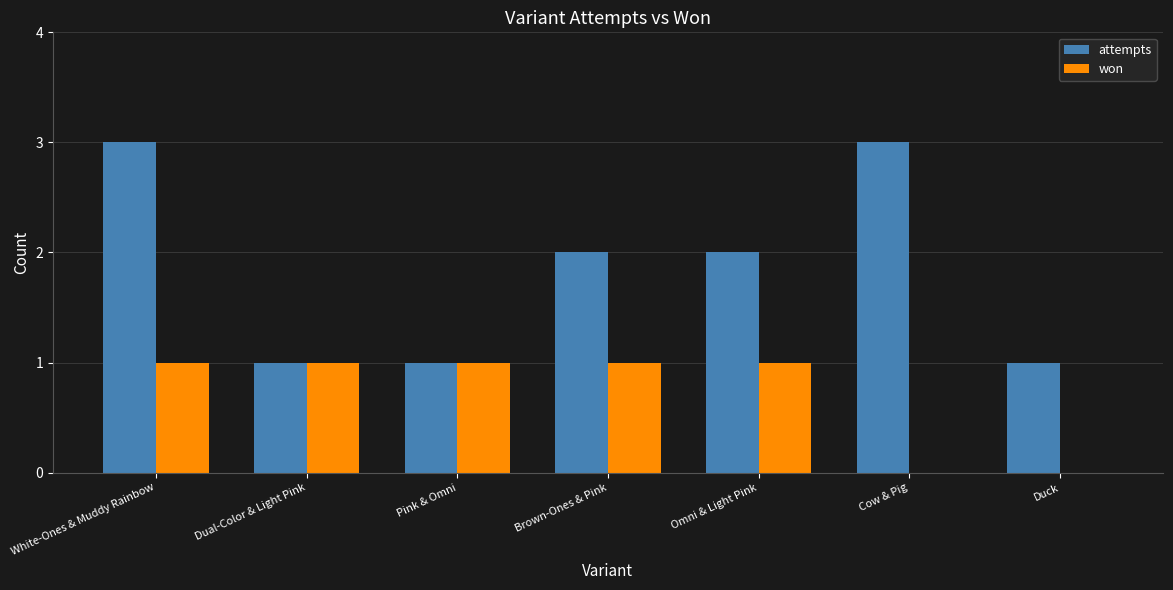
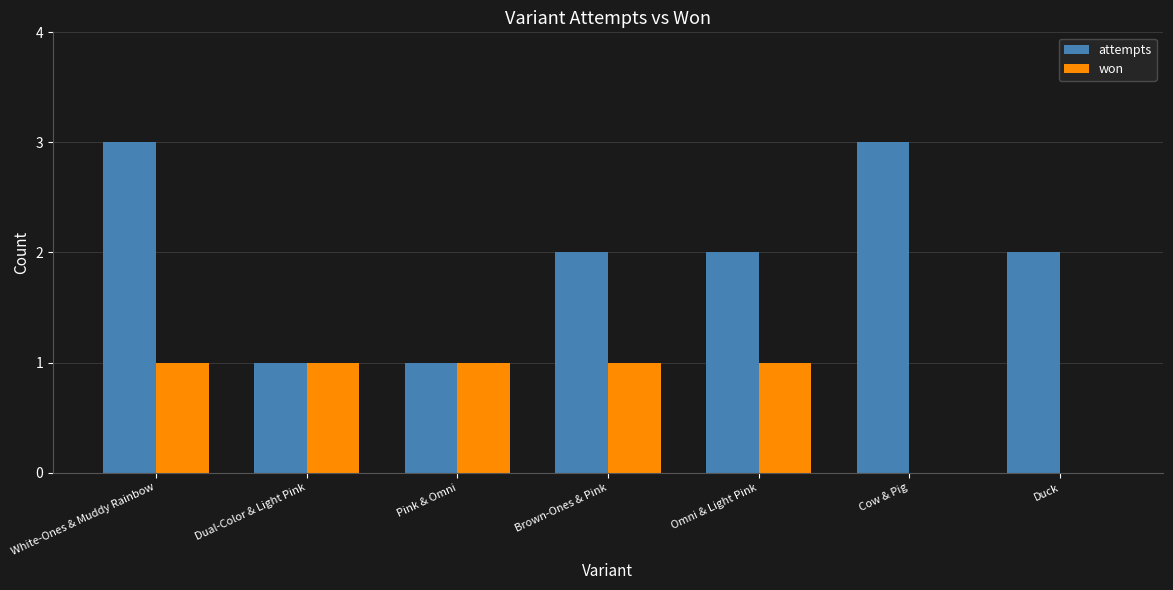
  {
    "attempts": {
      "White-Ones & Muddy Rainbow": 3,
      "Dual-Color & Light Pink": 1,
      "Pink & Omni": 1,
      "Brown-Ones & Pink": 2,
      "Omni & Light Pink": 2,
      "Cow & Pig": 3,
-     "Duck": 1
+     "Duck": 2
    },
    "won": {
      "White-Ones & Muddy Rainbow": 1,
      "Dual-Color & Light Pink": 1,
      "Pink & Omni": 1,
      "Brown-Ones & Pink": 1,
      "Omni & Light Pink": 1,
      "Cow & Pig": 0,
      "Duck": 0
    }
  }
